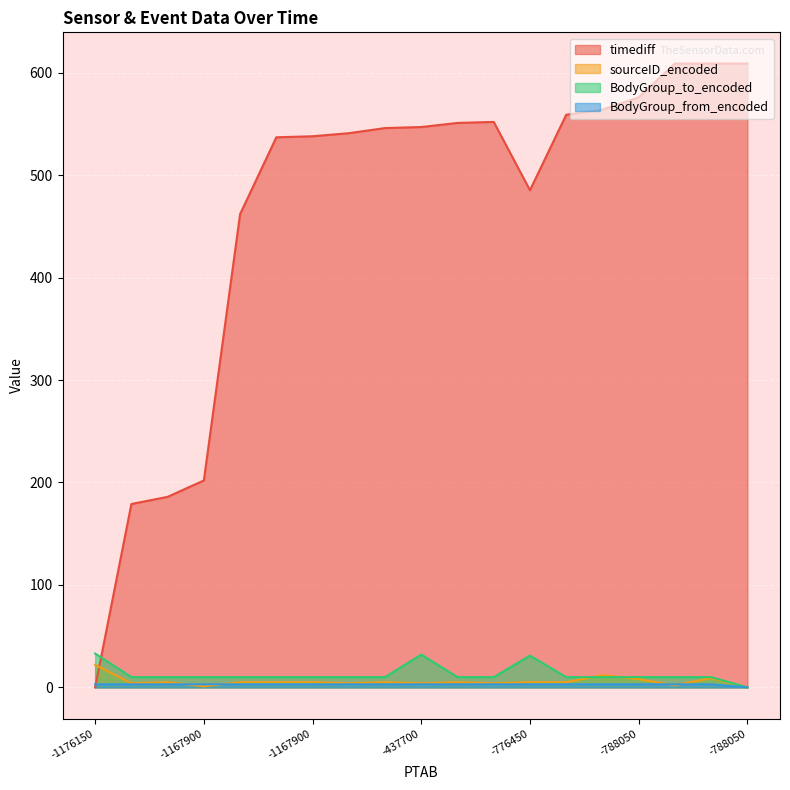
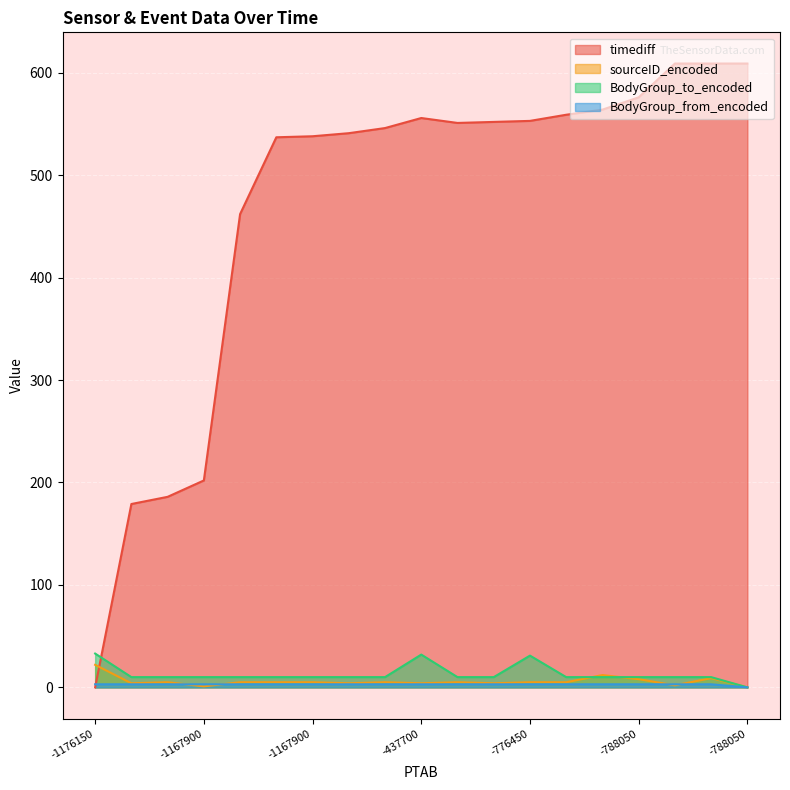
  {
    "timediff": {
      "-1176150": 0,
-     "-437700": 547,
-     "-776450": 485
+     "-437700": 556,
+     "-776450": 553
    },
    "sourceID_encoded": {
      "-1176150": 22
    },
    "BodyGroup_to_encoded": {
      "-1176150": 33,
      "-437700": 32,
      "-776450": 31
    },
    "BodyGroup_from_encoded": {
      "-1176150": 3
    }
  }
